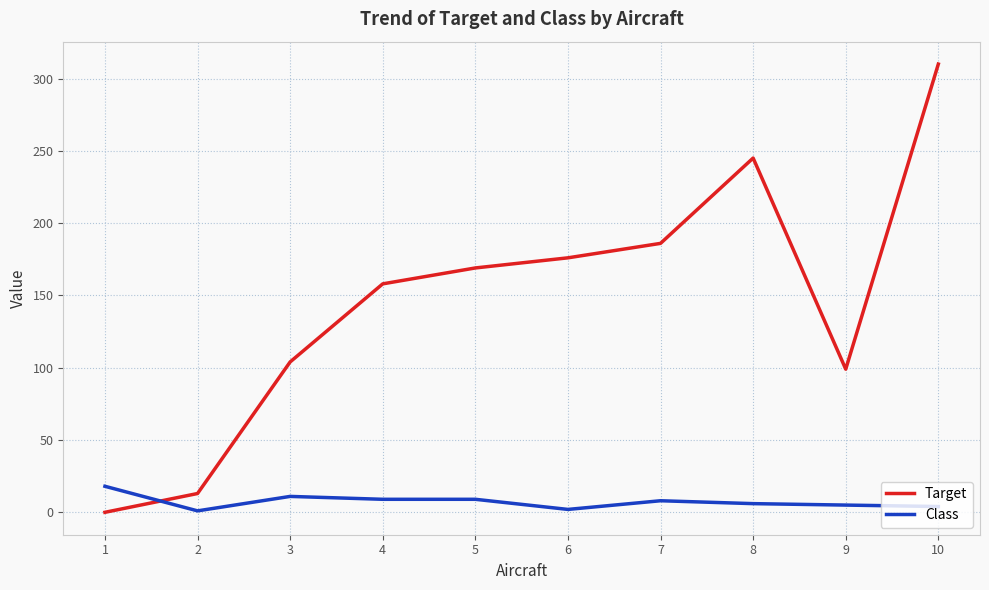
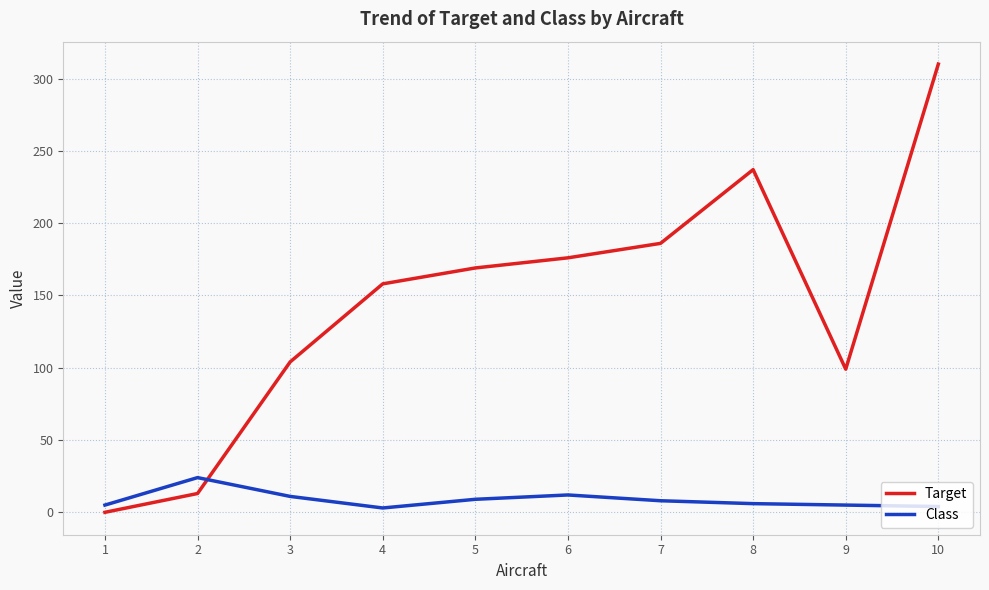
  {
    "Target": {
      "1": 0,
      "2": 13,
      "3": 104,
      "4": 158,
      "5": 169,
      "6": 176,
      "7": 186,
-     "8": 245,
+     "8": 237,
      "9": 99,
      "10": 310
    },
    "Class": {
-     "1": 18,
-     "2": 1,
+     "1": 5,
+     "2": 24,
      "3": 11,
-     "4": 9,
+     "4": 3,
      "5": 9,
-     "6": 2,
+     "6": 12,
      "7": 8,
      "8": 6,
      "9": 5
    }
  }
